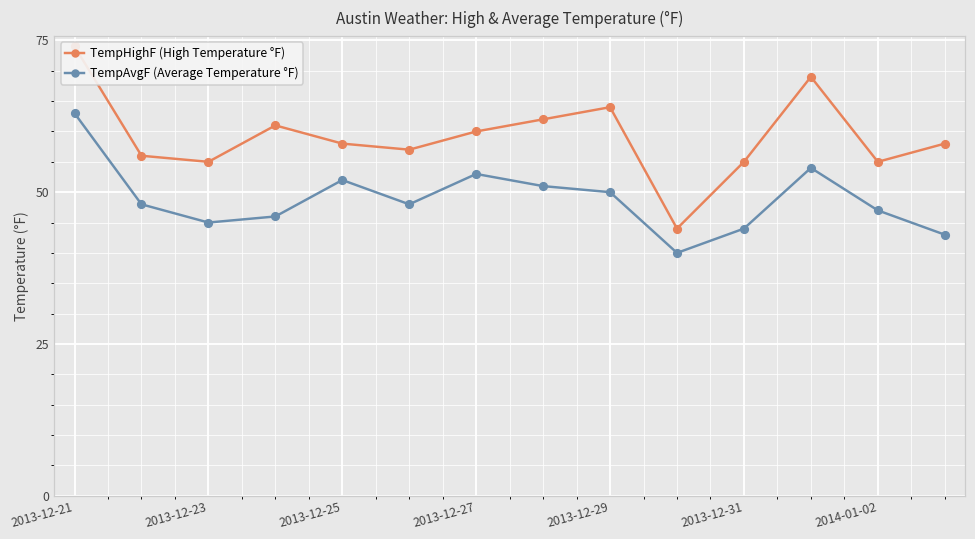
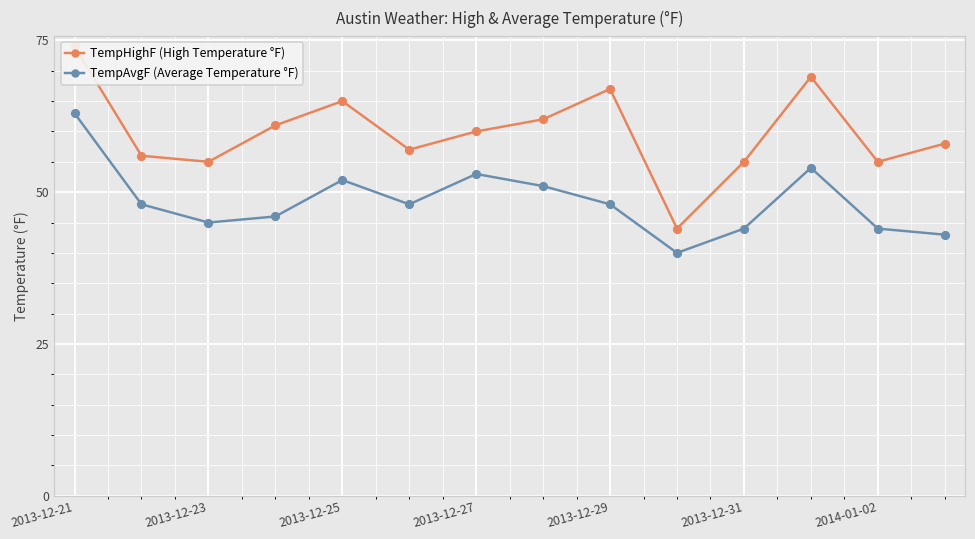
  {
    "TempHighF (High Temperature °F)": {
      "2013-12-23": 55,
-     "2013-12-25": 58,
+     "2013-12-25": 65,
      "2013-12-27": 60,
-     "2013-12-29": 64,
+     "2013-12-29": 67,
      "2013-12-31": 55,
      "2014-01-02": 55
    },
    "TempAvgF (Average Temperature °F)": {
      "2013-12-21": 63,
      "2013-12-23": 45,
      "2013-12-25": 52,
      "2013-12-27": 53,
-     "2013-12-29": 50,
+     "2013-12-29": 48,
      "2013-12-31": 44,
-     "2014-01-02": 47
+     "2014-01-02": 44
    }
  }
